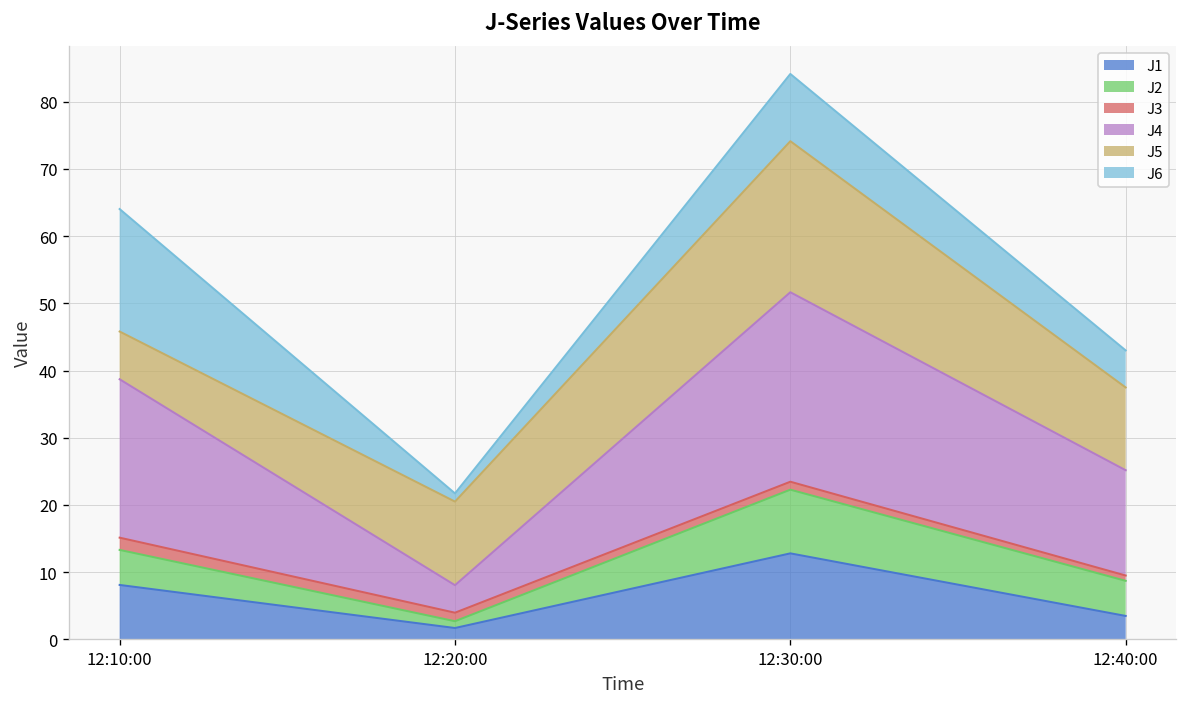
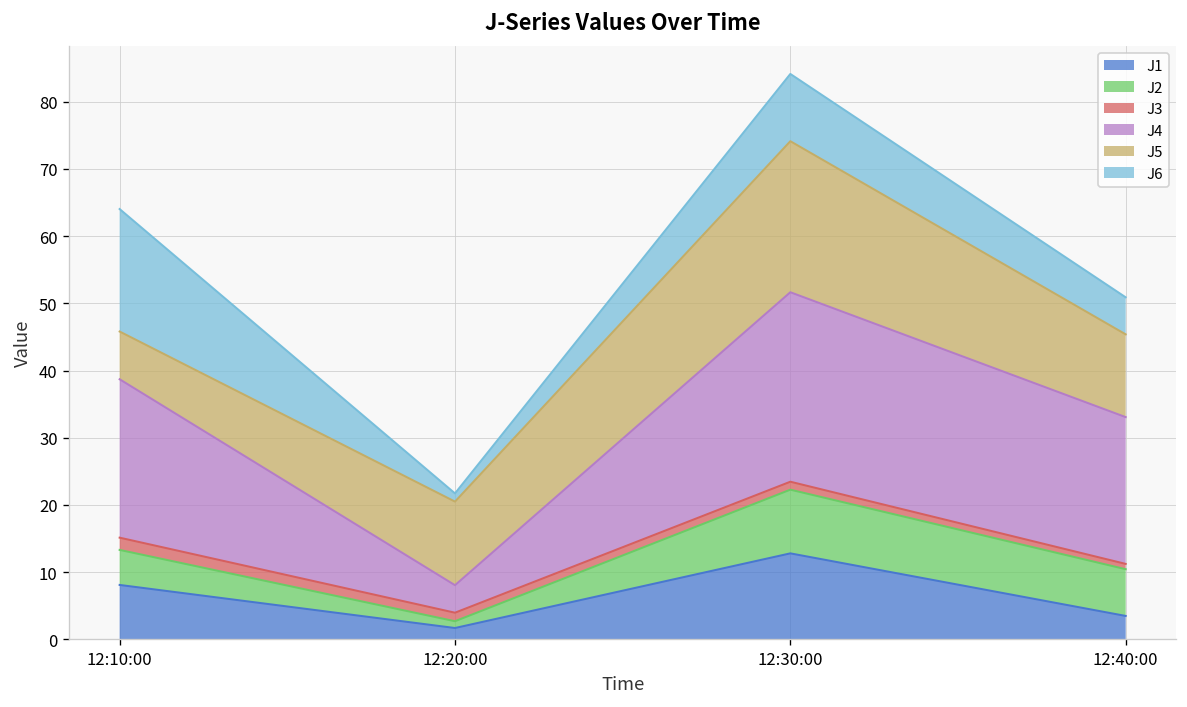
  {
    "J1": {
      "12:10:00": 8,
      "12:20:00": 2,
      "12:30:00": 13,
      "12:40:00": 4
    },
    "J2": {
      "12:10:00": 5,
      "12:20:00": 1,
      "12:30:00": 9,
-     "12:40:00": 5
+     "12:40:00": 7
    },
    "J3": {
      "12:10:00": 2,
      "12:20:00": 1,
      "12:30:00": 1,
      "12:40:00": 1
    },
    "J4": {
      "12:10:00": 24,
      "12:20:00": 4,
      "12:30:00": 28,
-     "12:40:00": 16
+     "12:40:00": 22
    },
    "J5": {
      "12:10:00": 7,
      "12:20:00": 12,
      "12:30:00": 22,
      "12:40:00": 12
    },
    "J6": {
      "12:10:00": 18,
      "12:20:00": 1,
      "12:30:00": 10,
      "12:40:00": 6
    }
  }
